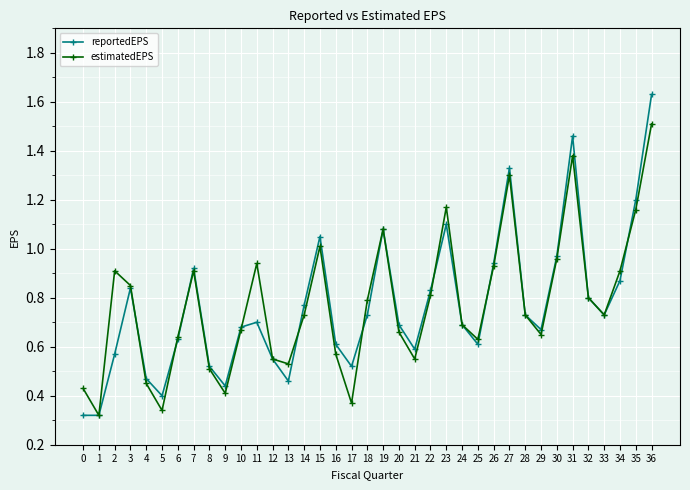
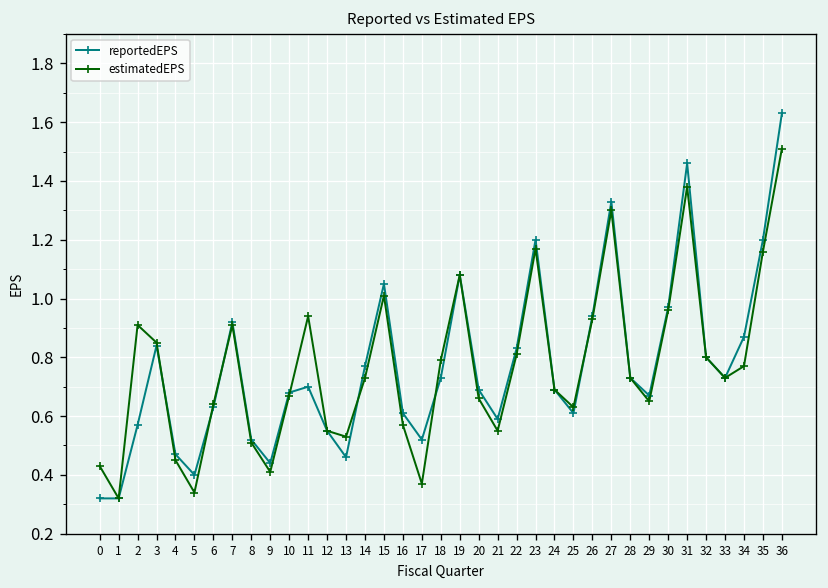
  {
    "reportedEPS": {
      "0": 0.32,
      "2": 0.57,
      "4": 0.47,
      "5": 0.4,
      "9": 0.44,
      "11": 0.7,
      "13": 0.46,
      "14": 0.77,
      "15": 1.05,
      "16": 0.6,
      "17": 0.52,
      "18": 0.73,
      "20": 0.7,
      "21": 0.6,
      "22": 0.83,
-     "23": 1.1,
+     "23": 1.2,
      "25": 0.6,
      "27": 1.33,
      "29": 0.67,
      "31": 1.46,
      "34": 0.87,
      "35": 1.2,
      "36": 1.63
    },
    "estimatedEPS": {
      "0": 0.43,
      "2": 0.91,
      "4": 0.45,
      "5": 0.34,
      "9": 0.41,
      "11": 0.94,
      "13": 0.53,
      "14": 0.73,
      "15": 1.01,
      "16": 0.57,
      "17": 0.37,
      "18": 0.79,
      "20": 0.66,
      "21": 0.55,
      "22": 0.81,
      "23": 1.17,
      "25": 0.63,
      "27": 1.30,
      "29": 0.65,
      "31": 1.38,
-     "34": 0.91,
+     "34": 0.77,
      "35": 1.16,
      "36": 1.51
    }
  }
